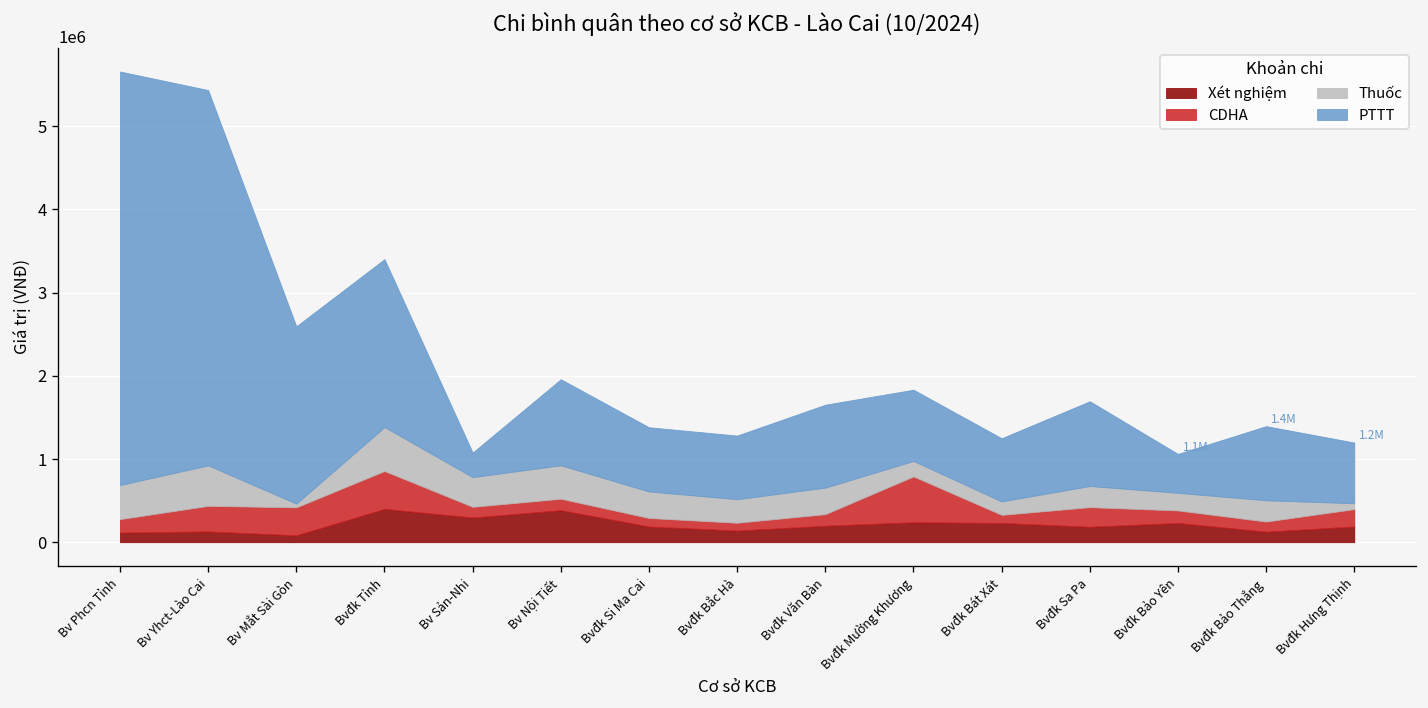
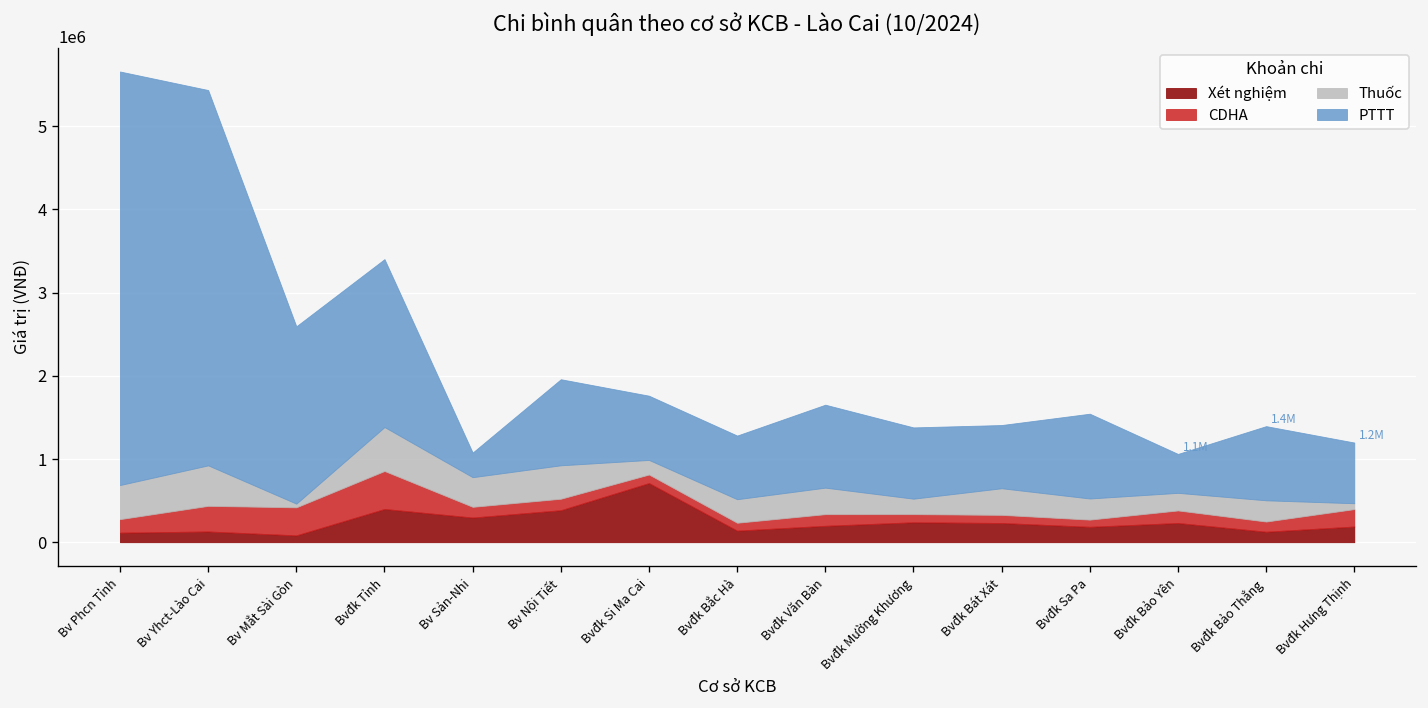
  {
    "Xét nghiệm": {
      "Bv Phcn Tỉnh": 100000,
      "Bv Yhct-Lào Cai": 100000,
      "Bv Mắt Sài Gòn": 100000,
      "Bvđk Tỉnh": 400000,
      "Bv Sản-Nhi": 300000,
      "Bv Nội Tiết": 400000,
-     "Bvđk Si Ma Cai": 200000,
+     "Bvđk Si Ma Cai": 700000,
      "Bvđk Bắc Hà": 100000,
      "Bvđk Văn Bàn": 200000,
      "Bvđk Mường Khương": 200000,
      "Bvđk Bát Xát": 200000,
      "Bvđk Sa Pa": 200000,
      "Bvđk Bảo Yên": 200000,
      "Bvđk Bảo Thắng": 100000,
      "Bvđk Hưng Thịnh": 200000
    },
    "CDHA": {
      "Bv Phcn Tỉnh": 200000,
      "Bv Yhct-Lào Cai": 300000,
      "Bv Mắt Sài Gòn": 300000,
      "Bvđk Tỉnh": 500000,
      "Bv Sản-Nhi": 100000,
      "Bv Nội Tiết": 100000,
      "Bvđk Si Ma Cai": 100000,
      "Bvđk Bắc Hà": 100000,
      "Bvđk Văn Bàn": 100000,
-     "Bvđk Mường Khương": 600000,
+     "Bvđk Mường Khương": 100000,
      "Bvđk Bát Xát": 100000,
-     "Bvđk Sa Pa": 200000,
+     "Bvđk Sa Pa": 100000,
      "Bvđk Bảo Yên": 200000,
      "Bvđk Bảo Thắng": 100000,
      "Bvđk Hưng Thịnh": 200000
    },
    "Thuốc": {
      "Bv Phcn Tỉnh": 400000,
      "Bv Yhct-Lào Cai": 500000,
      "Bv Mắt Sài Gòn": 0,
      "Bvđk Tỉnh": 500000,
      "Bv Sản-Nhi": 400000,
      "Bv Nội Tiết": 400000,
-     "Bvđk Si Ma Cai": 300000,
+     "Bvđk Si Ma Cai": 200000,
      "Bvđk Bắc Hà": 300000,
      "Bvđk Văn Bàn": 300000,
      "Bvđk Mường Khương": 200000,
-     "Bvđk Bát Xát": 200000,
+     "Bvđk Bát Xát": 300000,
      "Bvđk Sa Pa": 300000,
      "Bvđk Bảo Yên": 200000,
      "Bvđk Bảo Thắng": 300000,
      "Bvđk Hưng Thịnh": 100000
    },
    "PTTT": {
      "Bv Phcn Tỉnh": 5000000,
      "Bv Yhct-Lào Cai": 4500000,
      "Bv Mắt Sài Gòn": 2100000,
      "Bvđk Tỉnh": 2000000,
      "Bv Sản-Nhi": 300000,
      "Bv Nội Tiết": 1000000,
      "Bvđk Si Ma Cai": 800000,
      "Bvđk Bắc Hà": 800000,
      "Bvđk Văn Bàn": 1000000,
      "Bvđk Mường Khương": 900000,
      "Bvđk Bát Xát": 800000,
      "Bvđk Sa Pa": 1000000
    }
  }
